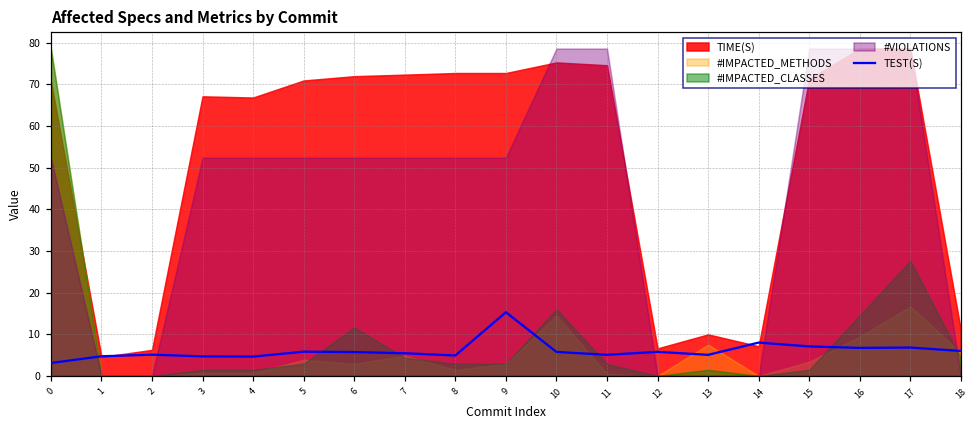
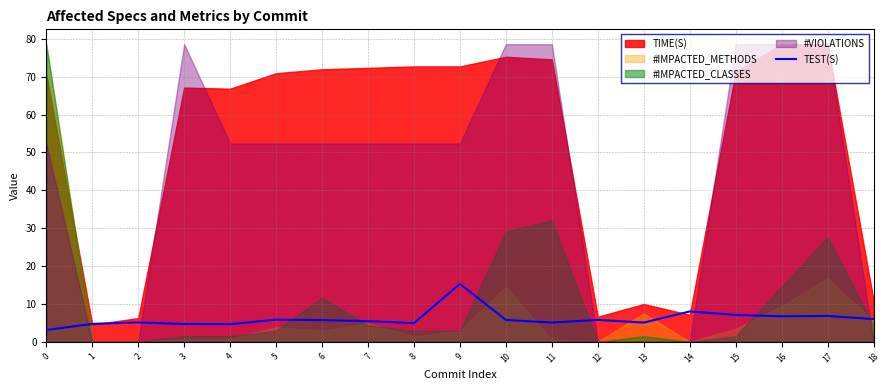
  {
    "TEST(S)": {
      "0": 3,
      "2": 5,
      "3": 5,
      "4": 5,
      "5": 6,
      "6": 6,
      "8": 5,
      "9": 15,
      "10": 6,
      "11": 5,
      "12": 6,
      "13": 5,
      "14": 8,
      "15": 7,
      "16": 7,
      "17": 7
    },
    "TIME(S)": {
      "0": 71,
      "2": 6,
      "3": 67,
      "4": 67,
      "5": 71,
      "6": 72,
      "7": 72,
      "8": 73,
      "9": 73,
      "10": 75,
      "11": 75,
      "12": 7,
      "13": 10,
      "14": 7,
      "18": 11
    },
    "#IMPACTED_METHODS": {
      "3": 1,
      "4": 1,
      "5": 4,
      "6": 3,
      "8": 1,
      "10": 15,
      "13": 7,
      "15": 3,
      "16": 9,
      "17": 17
    },
    "#IMPACTED_CLASSES": {
      "3": 1,
      "4": 1,
      "5": 3,
      "6": 12,
      "8": 3,
-     "10": 16,
-     "11": 3,
+     "10": 29,
+     "11": 32,
      "13": 1,
      "15": 1,
      "16": 15,
      "17": 28,
      "18": 4
    },
    "#VIOLATIONS": {
      "0": 52,
-     "3": 52,
+     "3": 79,
      "4": 52,
      "5": 52,
      "6": 52,
      "7": 52,
      "8": 52,
      "9": 52,
      "10": 79,
      "11": 79,
      "13": 0,
      "18": 0
    }
  }
